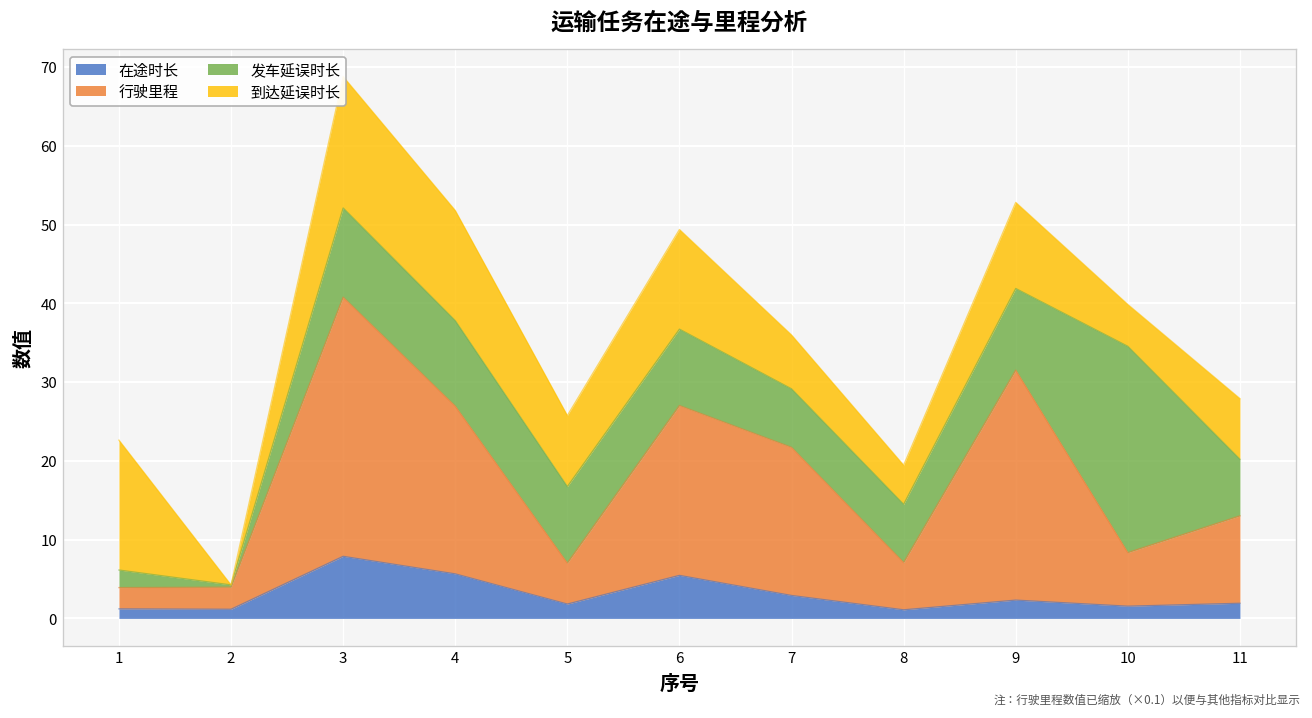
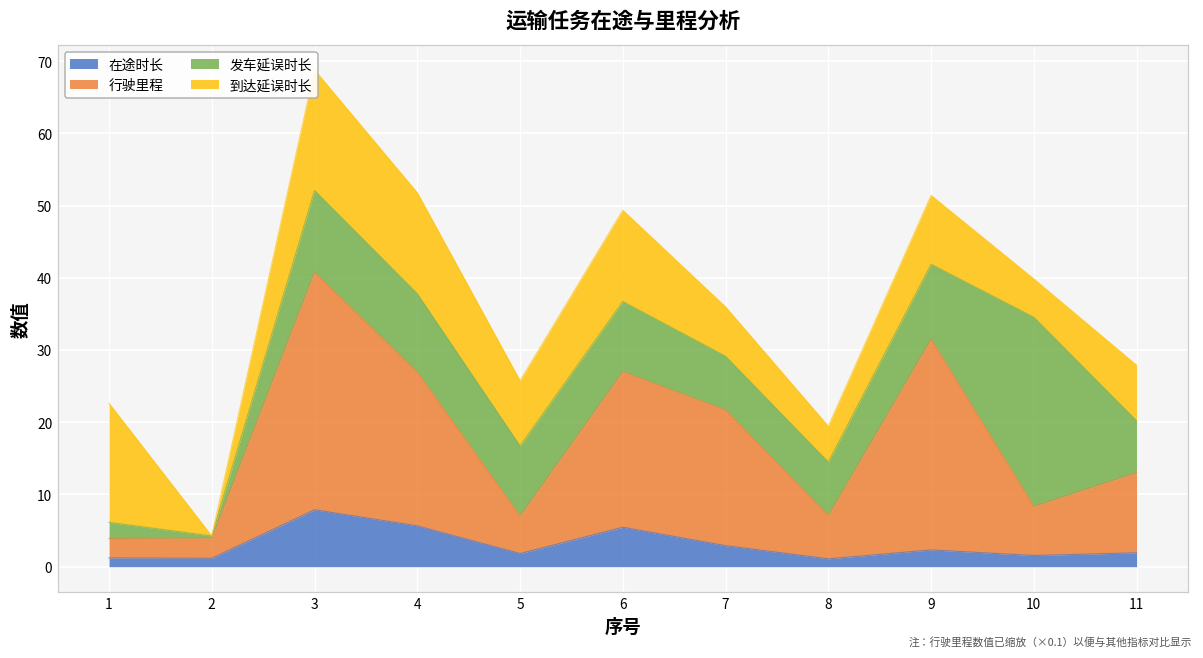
  {
    "在途时长": {
      "1": 1,
      "2": 1,
      "3": 8,
      "4": 6,
      "5": 2,
      "6": 5,
      "7": 3,
      "8": 1,
      "9": 2,
      "10": 2,
      "11": 2
    },
    "行驶里程": {
      "1": 3,
      "3": 33,
      "4": 21,
      "5": 5,
      "6": 22,
      "7": 19,
      "8": 6,
      "9": 29,
      "10": 7,
      "11": 11
    },
    "发车延误时长": {
      "1": 2,
      "3": 11,
      "4": 11,
      "5": 10,
      "6": 10,
      "7": 7,
      "8": 7,
      "9": 10,
      "10": 26,
      "11": 7
    },
    "到达延误时长": {
      "1": 16,
      "4": 14,
      "5": 9,
      "6": 13,
      "7": 7,
      "8": 5,
-     "9": 11,
+     "9": 10,
      "10": 5,
      "11": 8
    }
  }
